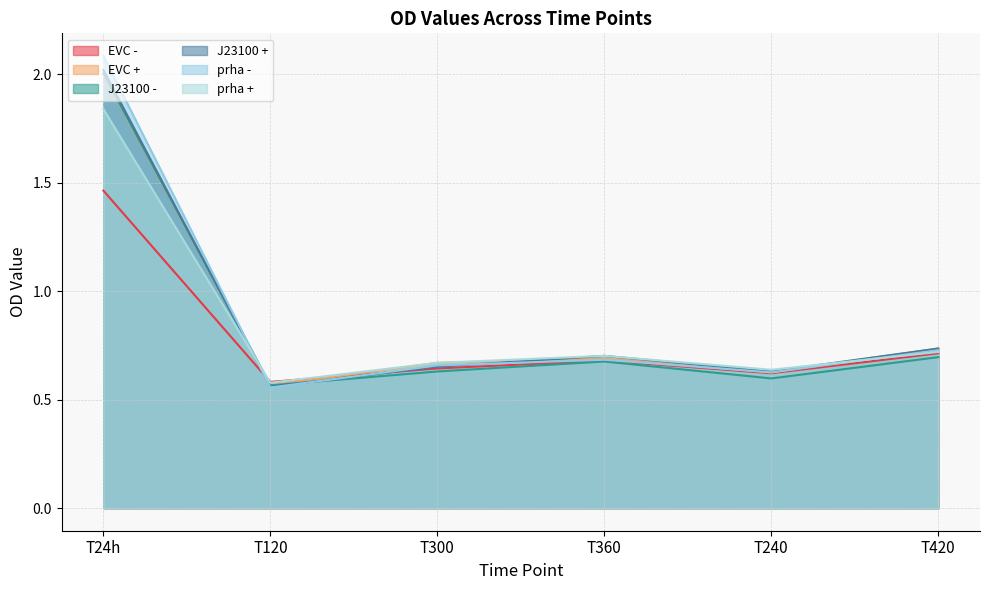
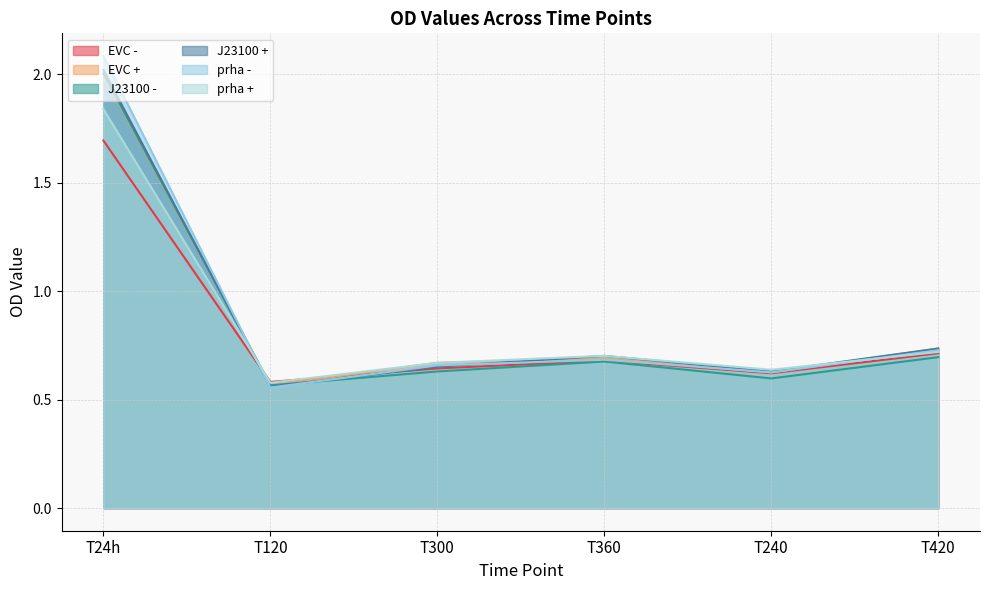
  {
    "EVC -": {
-     "T24h": 1.46
+     "T24h": 1.70
    }
  }
